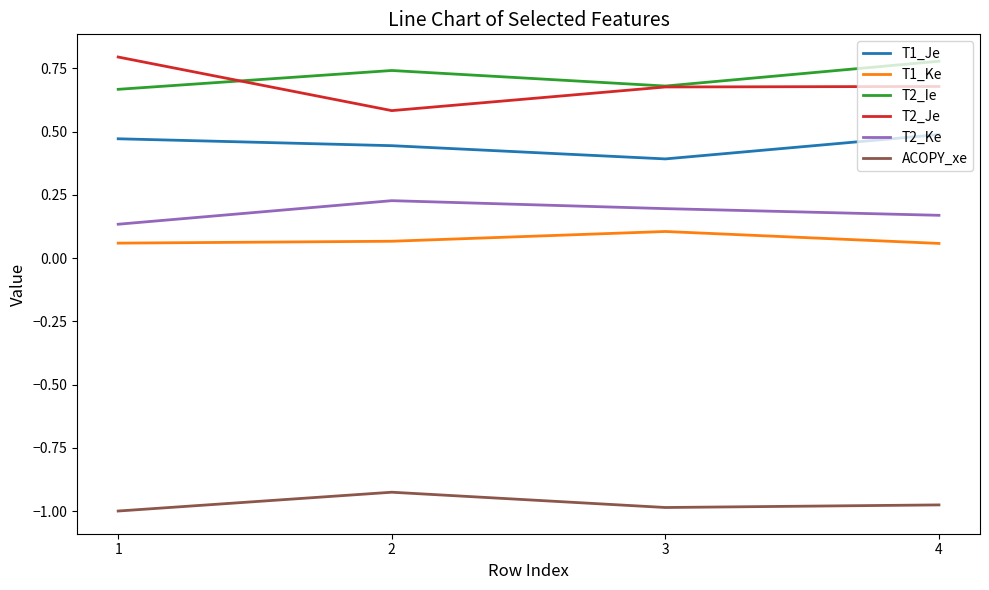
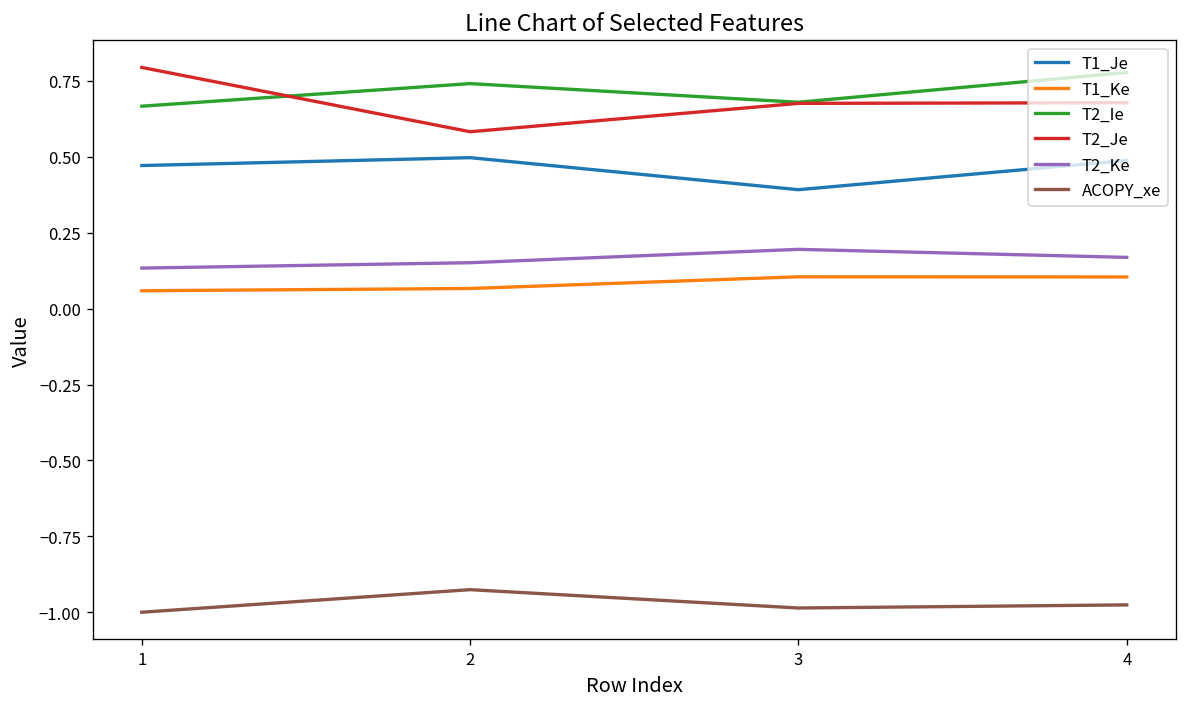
  {
    "T1_Je": {
      "1": 0.47,
-     "2": 0.44,
+     "2": 0.50,
      "3": 0.39
    },
    "T1_Ke": {
      "1": 0.06,
      "2": 0.07,
      "3": 0.10,
-     "4": 0.06
+     "4": 0.10
    },
    "T2_Ie": {
      "1": 0.67,
      "2": 0.74
    },
    "T2_Je": {
      "1": 0.79,
      "2": 0.58
    },
    "T2_Ke": {
      "1": 0.13,
-     "2": 0.23,
+     "2": 0.15,
      "3": 0.20,
      "4": 0.17
    },
    "ACOPY_xe": {
      "1": -1.00,
      "2": -0.93,
      "3": -0.99,
      "4": -0.98
    }
  }
